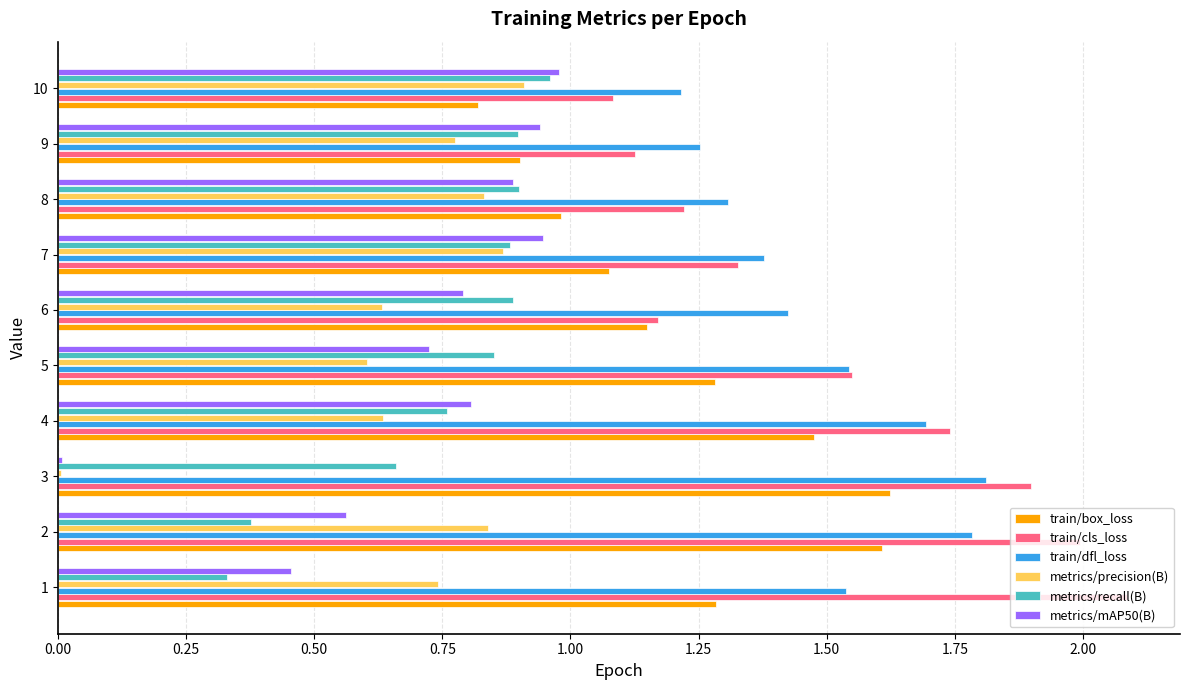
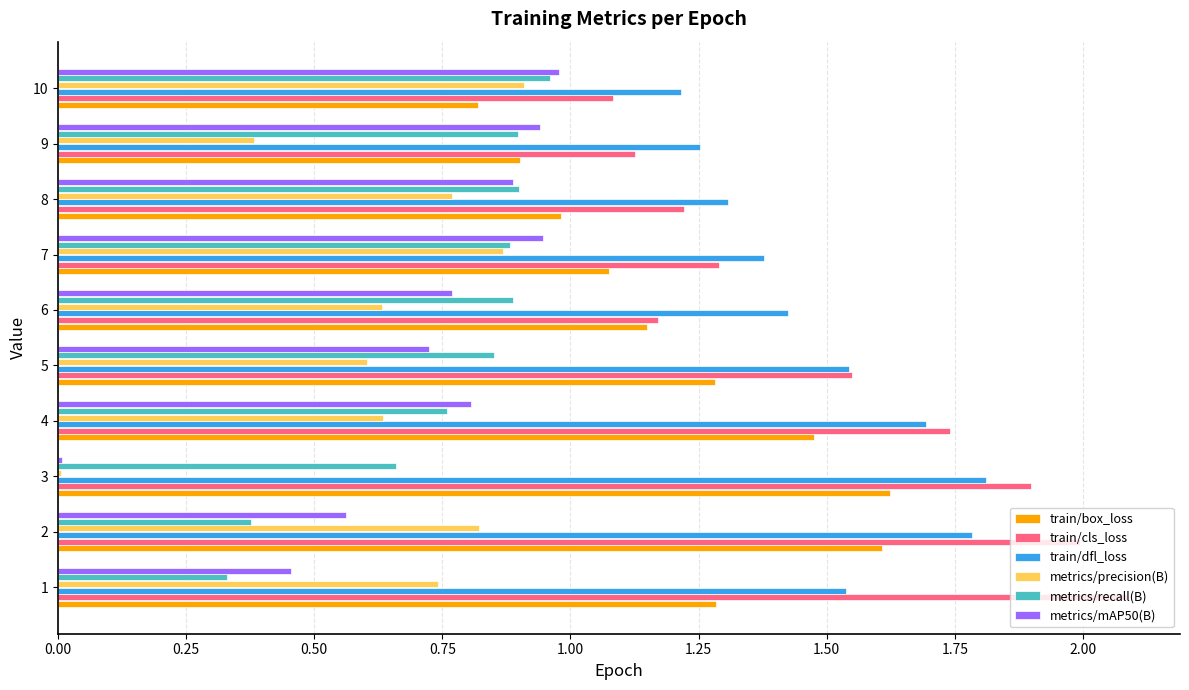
  {
    "train/box_loss": {
      "10": 0.82,
      "9": 0.90,
      "8": 0.98,
      "7": 1.08,
      "6": 1.15,
      "5": 1.28,
      "4": 1.48,
      "3": 1.62,
      "2": 1.61,
      "1": 1.28
    },
    "train/cls_loss": {
      "10": 1.08,
      "9": 1.13,
      "8": 1.22,
-     "7": 1.33,
+     "7": 1.29,
      "6": 1.17,
      "5": 1.55,
      "4": 1.74,
      "3": 1.90
    },
    "metrics/precision(B)": {
      "10": 0.91,
-     "9": 0.78,
-     "8": 0.83,
+     "9": 0.38,
+     "8": 0.77,
      "7": 0.87,
      "6": 0.63,
      "5": 0.60,
      "4": 0.63,
      "3": 0.01,
-     "2": 0.84,
+     "2": 0.82,
      "1": 0.74
    },
    "metrics/mAP50(B)": {
      "10": 0.98,
      "9": 0.94,
      "8": 0.89,
      "7": 0.95,
-     "6": 0.79,
+     "6": 0.77,
      "5": 0.72,
      "4": 0.81,
      "3": 0.01,
      "2": 0.56,
      "1": 0.46
    }
  }
